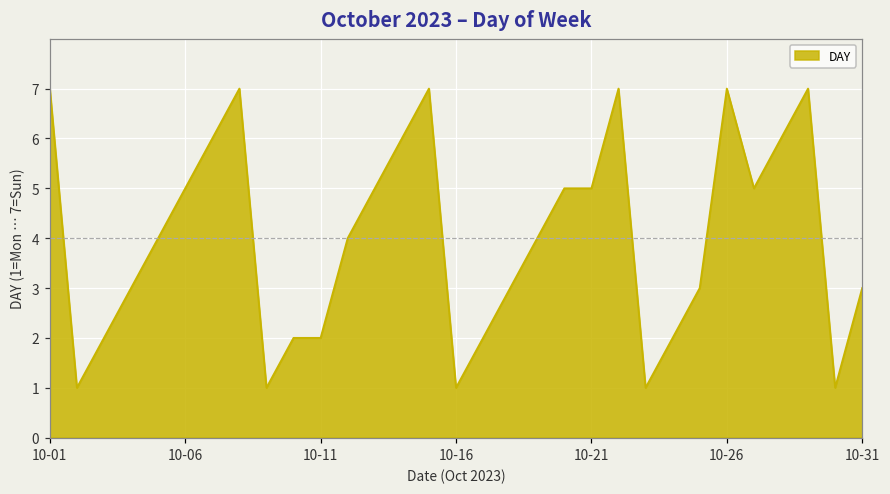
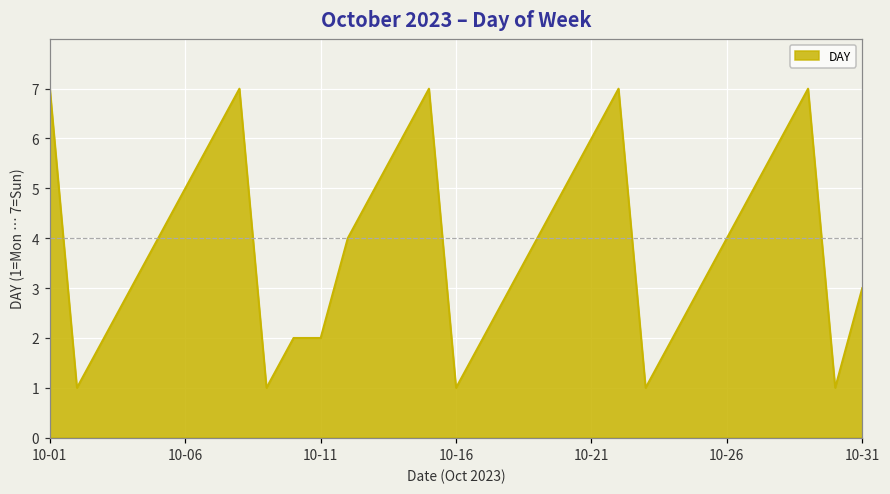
  {
    "10-01": 7,
    "10-06": 5,
    "10-11": 2,
    "10-16": 1,
-   "10-21": 5,
-   "10-26": 7,
+   "10-21": 6,
+   "10-26": 4,
    "10-31": 3
  }
